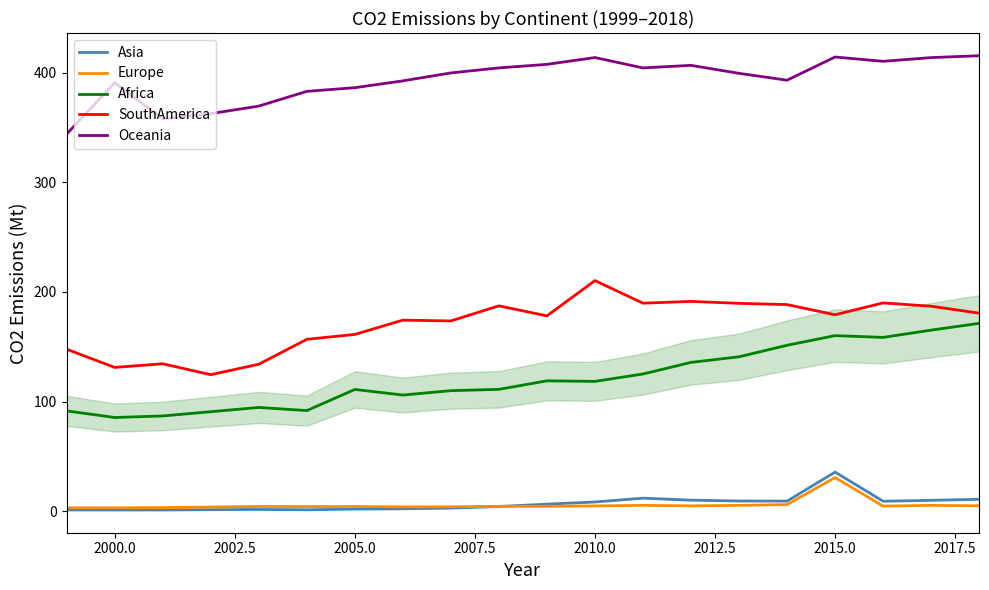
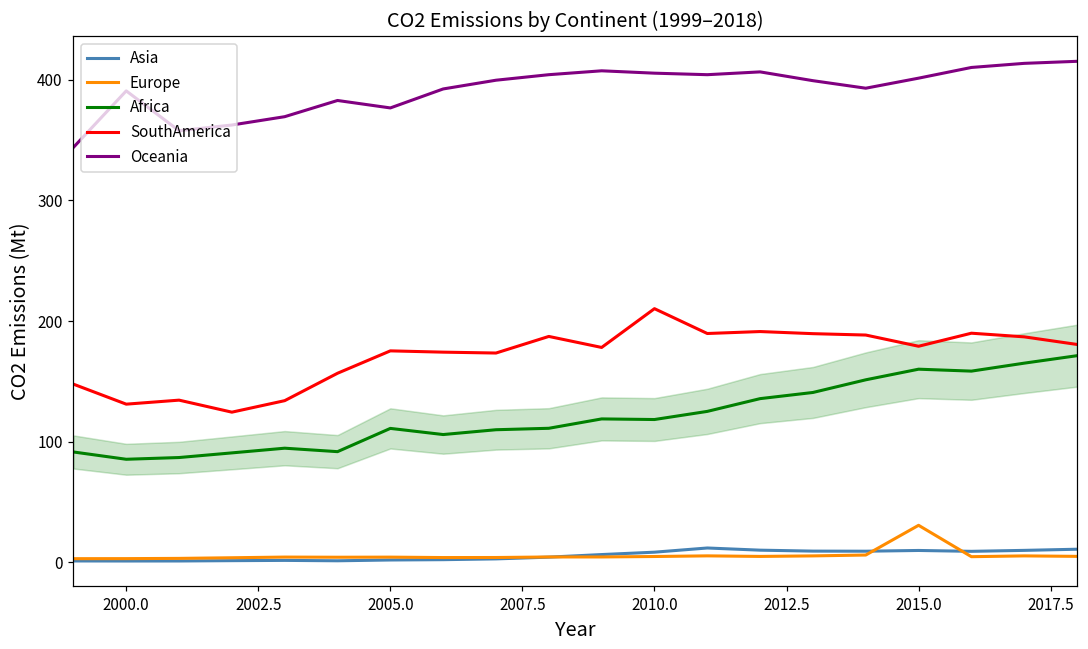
  {
    "Asia": {
      "2005.0": 2,
      "2010.0": 8,
-     "2015.0": 36
+     "2015.0": 10
    },
    "Europe": {
      "2005.0": 4,
      "2010.0": 5,
      "2015.0": 31
    },
    "SouthAmerica": {
      "2000.0": 131,
-     "2005.0": 161,
+     "2005.0": 175,
      "2010.0": 210,
      "2015.0": 179
    },
    "Oceania": {
-     "2005.0": 386,
-     "2010.0": 414,
-     "2015.0": 414
+     "2005.0": 377,
+     "2010.0": 406,
+     "2015.0": 401
    }
  }
